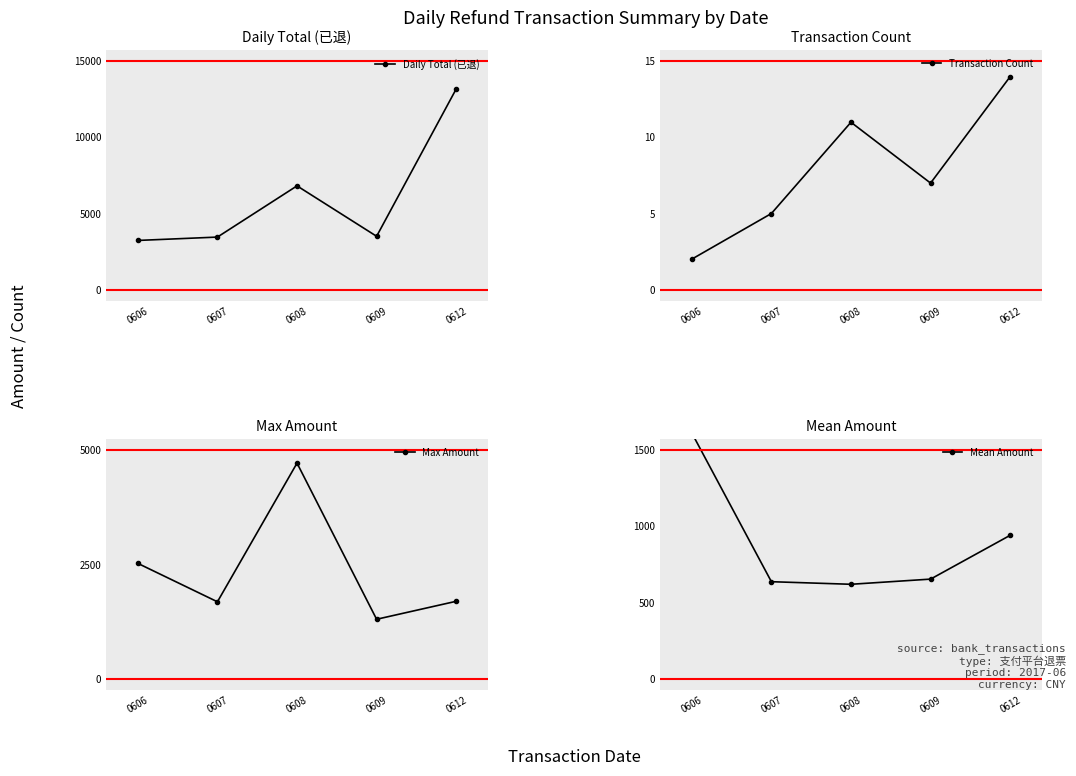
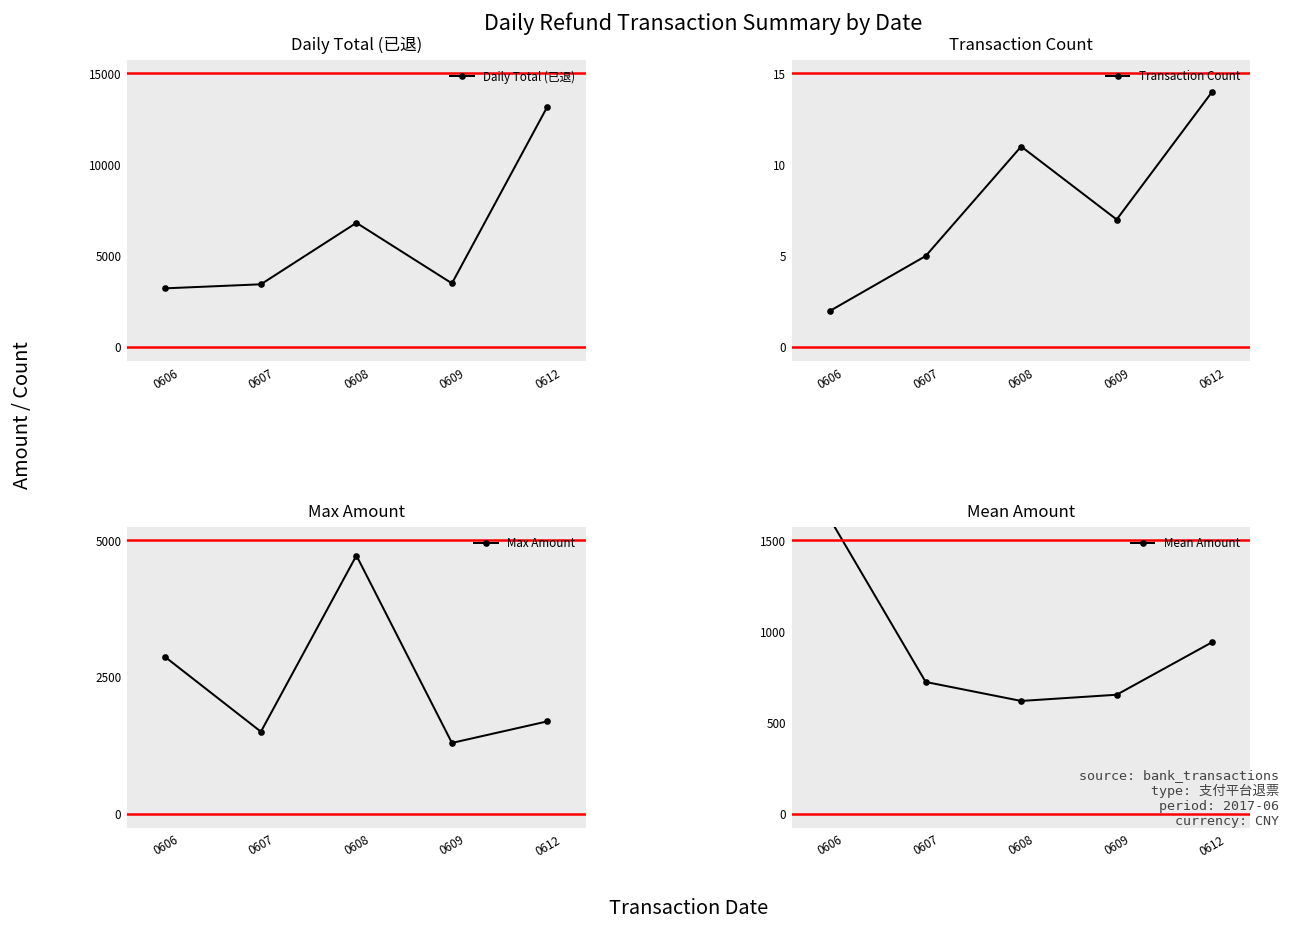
  {
    "Daily Total (已退)": {
      "0606": 3200,
      "0607": 3500,
      "0608": 6800,
      "0609": 3500,
      "0612": 13200
    },
    "Transaction Count": {
      "0606": 2.0,
      "0607": 5.0,
      "0608": 11.0,
      "0609": 7.0,
      "0612": 14.0
    },
    "Max Amount": {
-     "0606": 2500,
-     "0607": 1700,
+     "0606": 2900,
+     "0607": 1500,
      "0608": 4700,
      "0609": 1300,
      "0612": 1700
    },
    "Mean Amount": {
-     "0607": 640,
+     "0607": 720,
      "0608": 620,
      "0609": 650,
      "0612": 940
    }
  }
